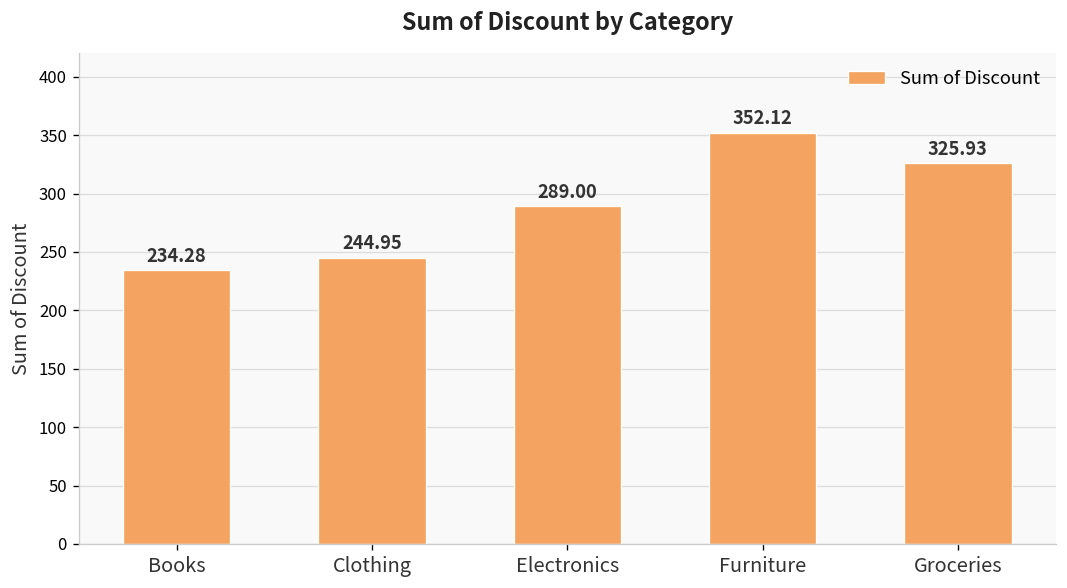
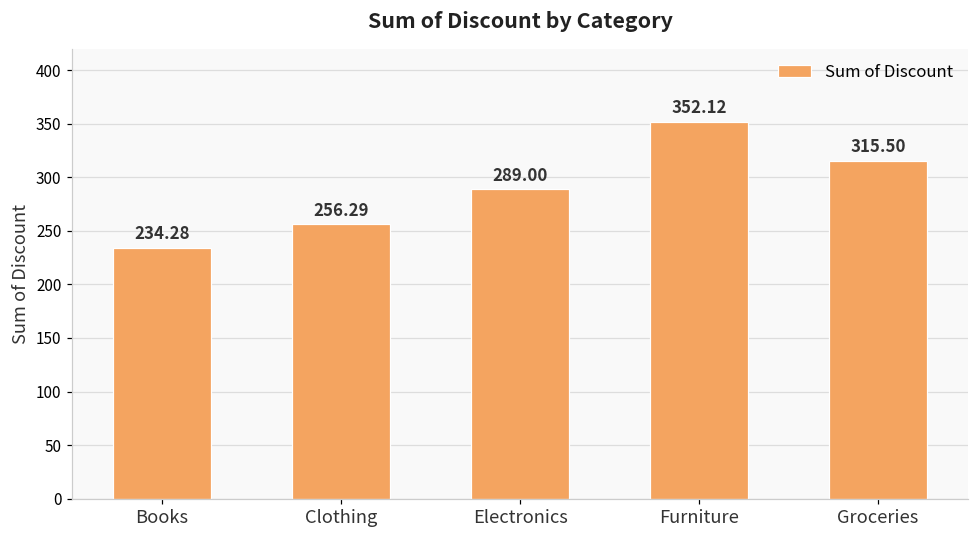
  {
    "Books": 234.28,
-   "Clothing": 244.95,
+   "Clothing": 256.29,
    "Electronics": 289.00,
    "Furniture": 352.12,
-   "Groceries": 325.93
+   "Groceries": 315.50
  }
